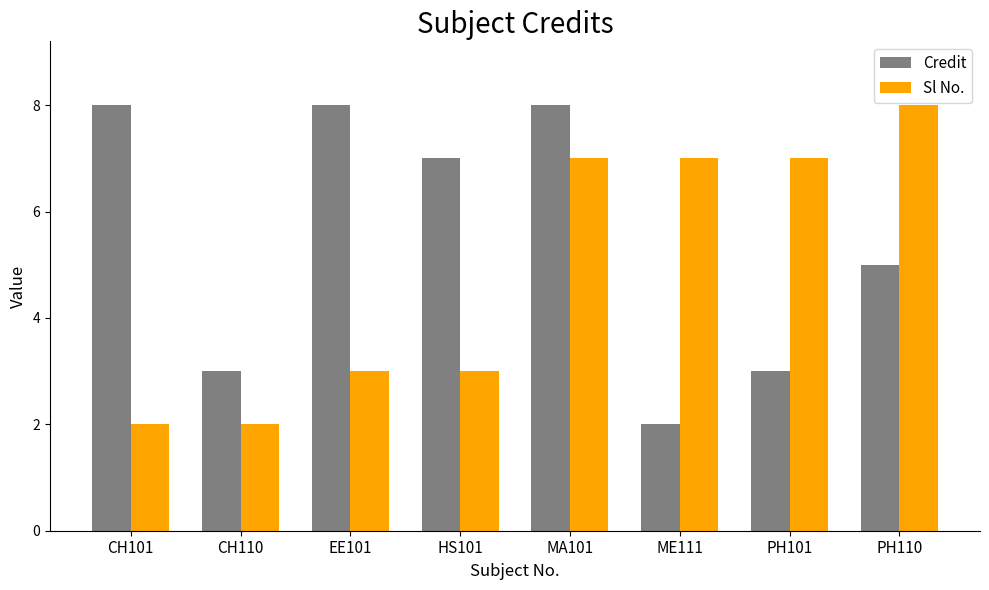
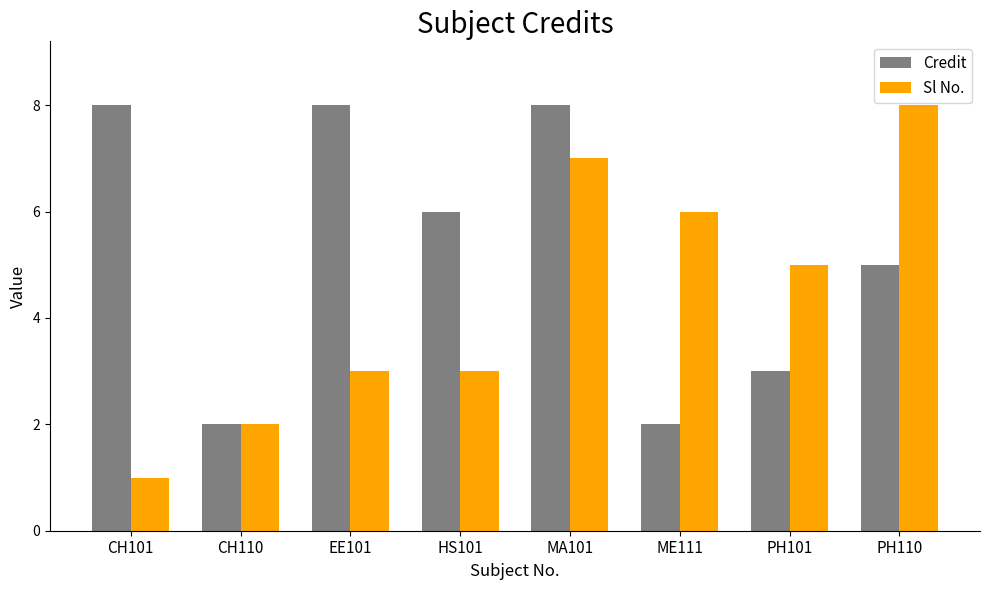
  {
    "Credit": {
      "CH101": 8,
-     "CH110": 3,
+     "CH110": 2,
      "EE101": 8,
-     "HS101": 7,
+     "HS101": 6,
      "MA101": 8,
      "ME111": 2,
      "PH101": 3,
      "PH110": 5
    },
    "Sl No.": {
-     "CH101": 2,
+     "CH101": 1,
      "CH110": 2,
      "EE101": 3,
      "HS101": 3,
      "MA101": 7,
-     "ME111": 7,
-     "PH101": 7,
+     "ME111": 6,
+     "PH101": 5,
      "PH110": 8
    }
  }
